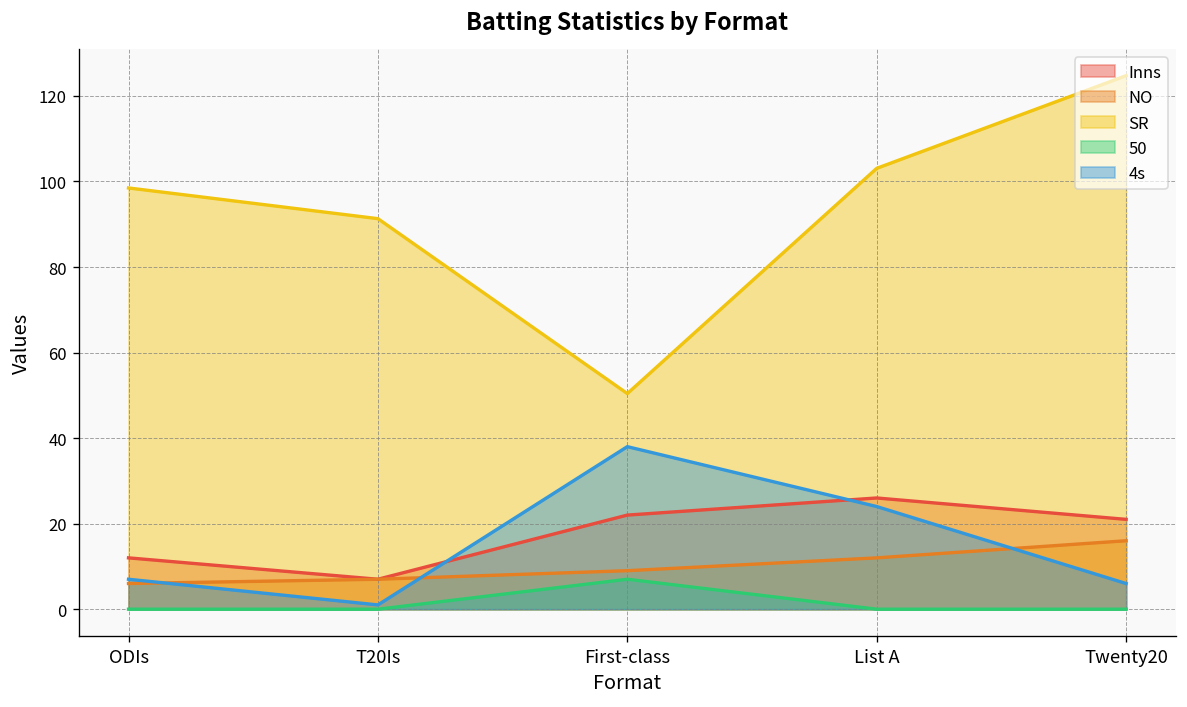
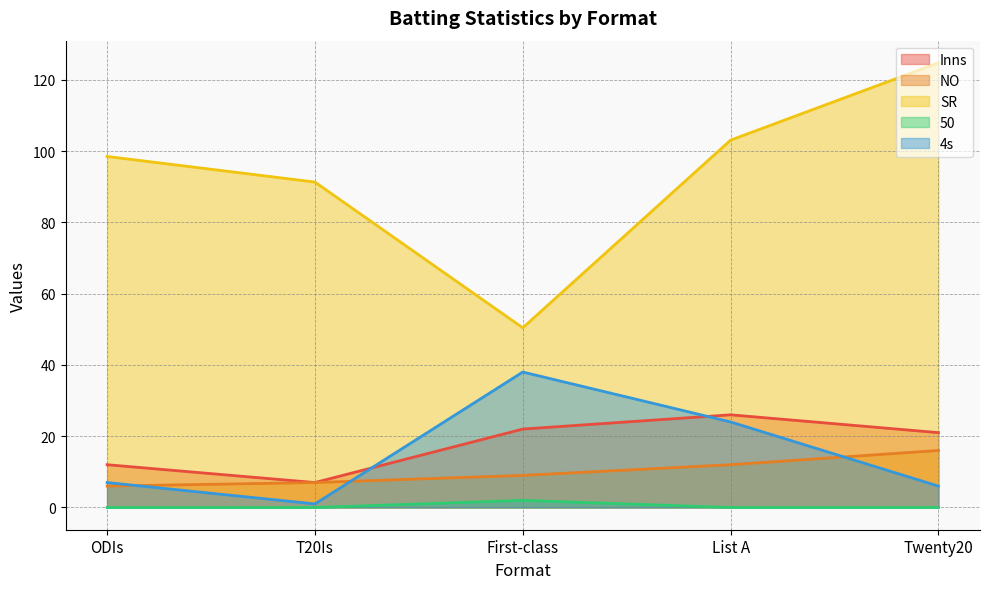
  {
    "50": {
      "ODIs": 0,
      "T20Is": 0,
-     "First-class": 7,
+     "First-class": 2,
      "List A": 0,
      "Twenty20": 0
    },
    "4s": {
      "ODIs": 7,
      "T20Is": 1,
      "First-class": 38,
      "List A": 24,
      "Twenty20": 6
    }
  }
